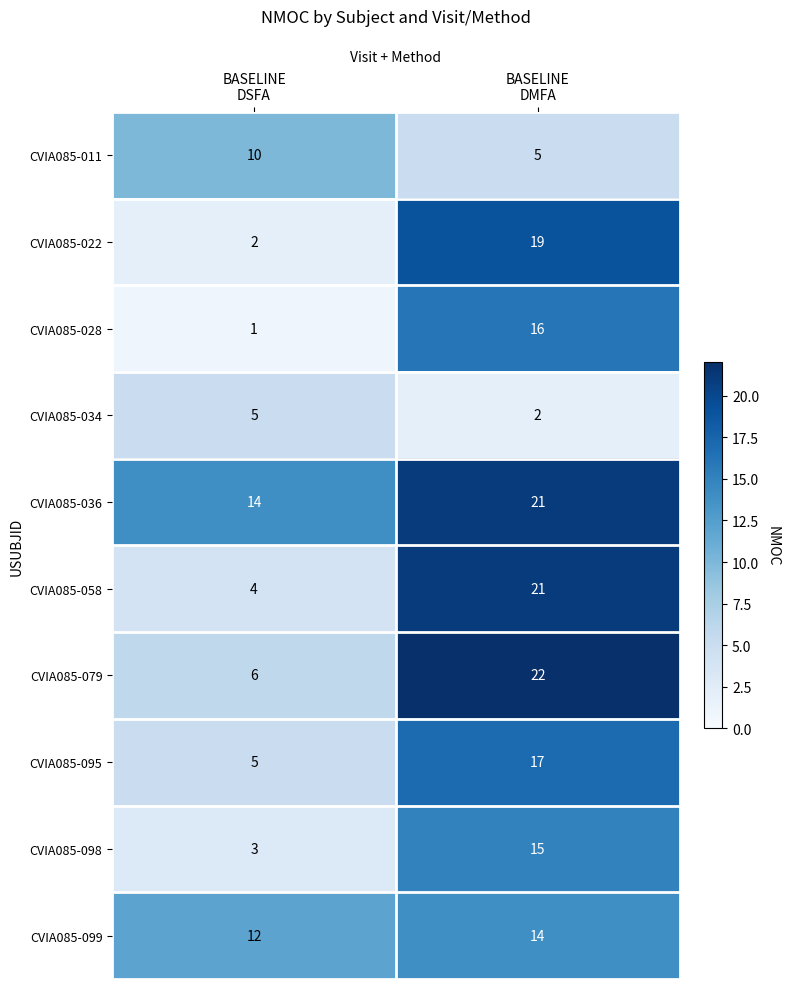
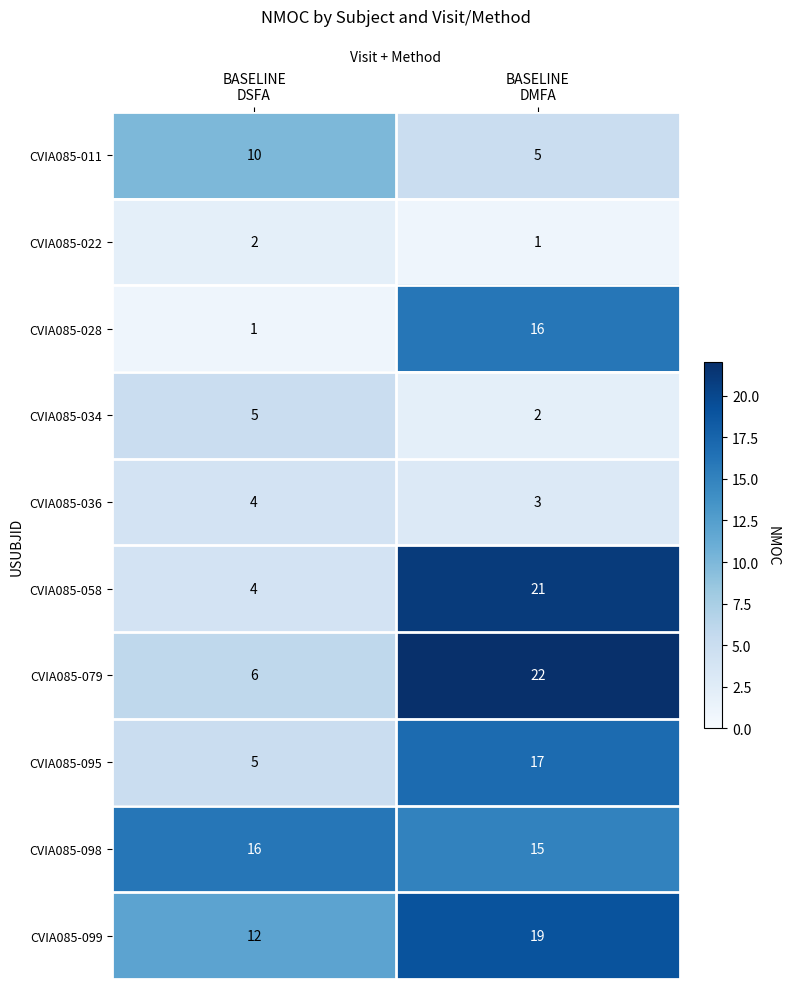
  {
    "CVIA085-011": {
      "BASELINE DSFA": 10,
      "BASELINE DMFA": 5
    },
    "CVIA085-022": {
      "BASELINE DSFA": 2,
-     "BASELINE DMFA": 19
+     "BASELINE DMFA": 1
    },
    "CVIA085-028": {
      "BASELINE DSFA": 1,
      "BASELINE DMFA": 16
    },
    "CVIA085-034": {
      "BASELINE DSFA": 5,
      "BASELINE DMFA": 2
    },
    "CVIA085-036": {
-     "BASELINE DSFA": 14,
-     "BASELINE DMFA": 21
+     "BASELINE DSFA": 4,
+     "BASELINE DMFA": 3
    },
    "CVIA085-058": {
      "BASELINE DSFA": 4,
      "BASELINE DMFA": 21
    },
    "CVIA085-079": {
      "BASELINE DSFA": 6,
      "BASELINE DMFA": 22
    },
    "CVIA085-095": {
      "BASELINE DSFA": 5,
      "BASELINE DMFA": 17
    },
    "CVIA085-098": {
-     "BASELINE DSFA": 3,
+     "BASELINE DSFA": 16,
      "BASELINE DMFA": 15
    },
    "CVIA085-099": {
      "BASELINE DSFA": 12,
-     "BASELINE DMFA": 14
+     "BASELINE DMFA": 19
    }
  }
